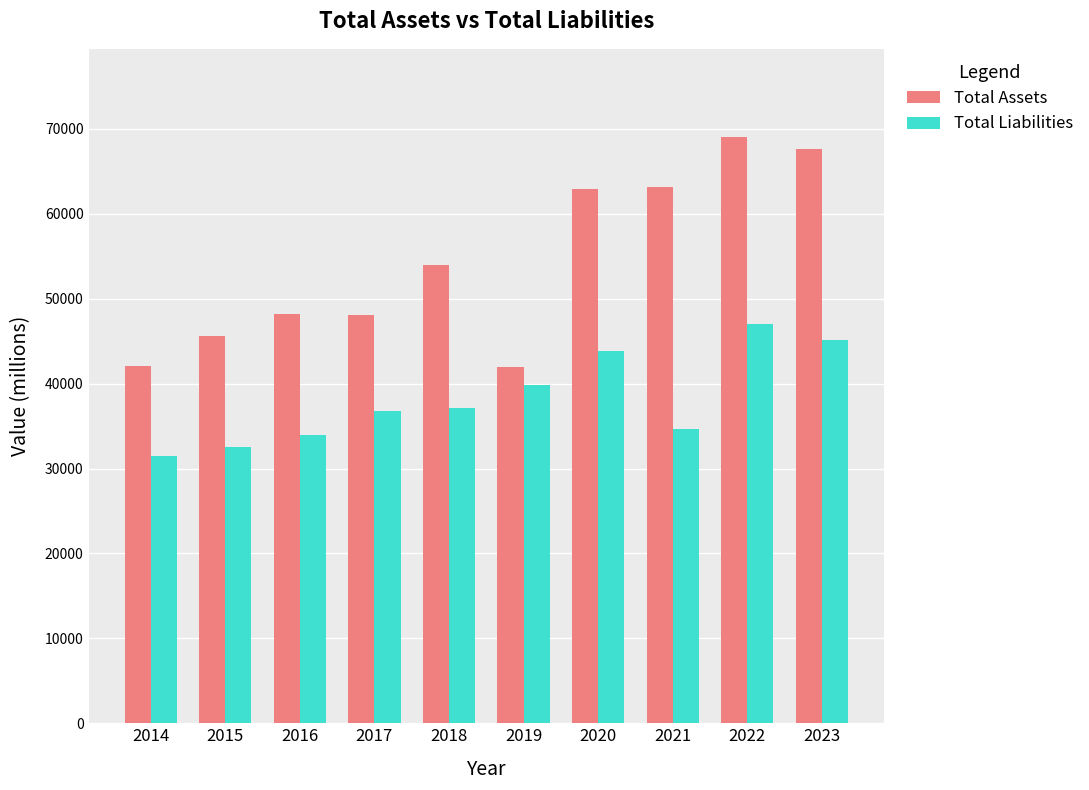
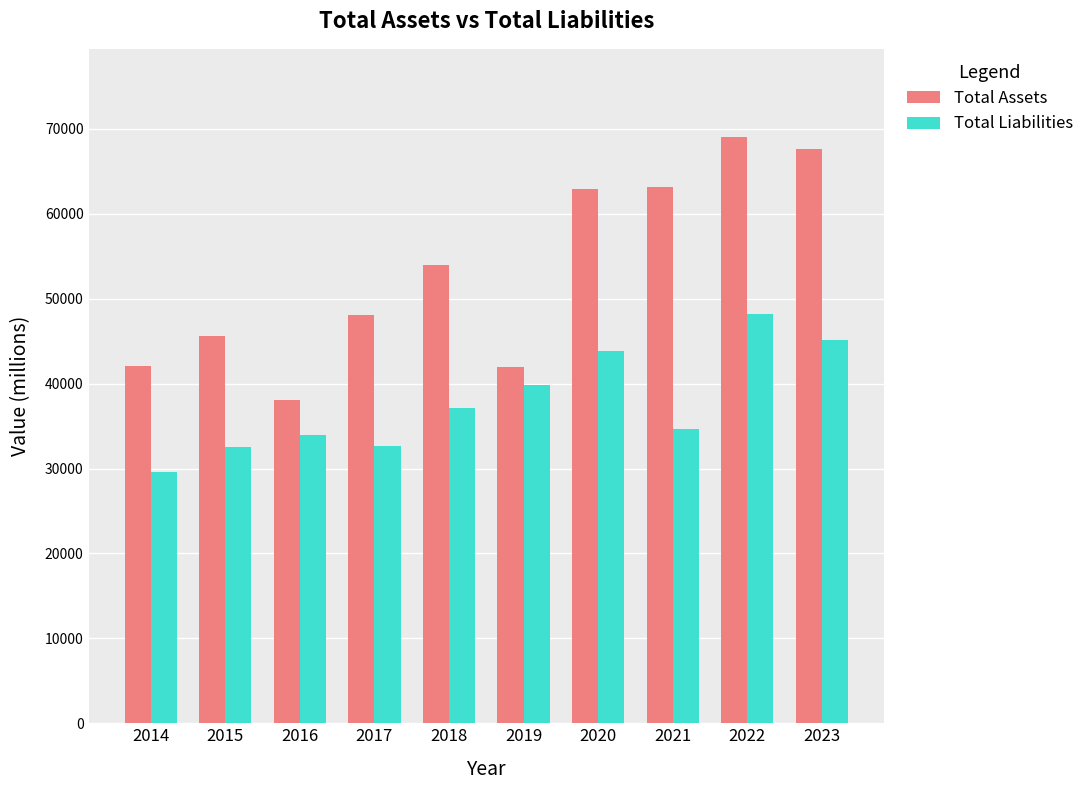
  {
    "Total Assets": {
      "2014": 42000,
      "2015": 46000,
-     "2016": 48000,
+     "2016": 38000,
      "2017": 48000,
      "2018": 54000,
      "2019": 42000,
      "2020": 63000,
      "2021": 63000,
      "2022": 69000,
      "2023": 68000
    },
    "Total Liabilities": {
-     "2014": 31000,
+     "2014": 30000,
      "2015": 33000,
      "2016": 34000,
-     "2017": 37000,
+     "2017": 33000,
      "2018": 37000,
      "2019": 40000,
      "2020": 44000,
      "2021": 35000,
-     "2022": 47000,
+     "2022": 48000,
      "2023": 45000
    }
  }
